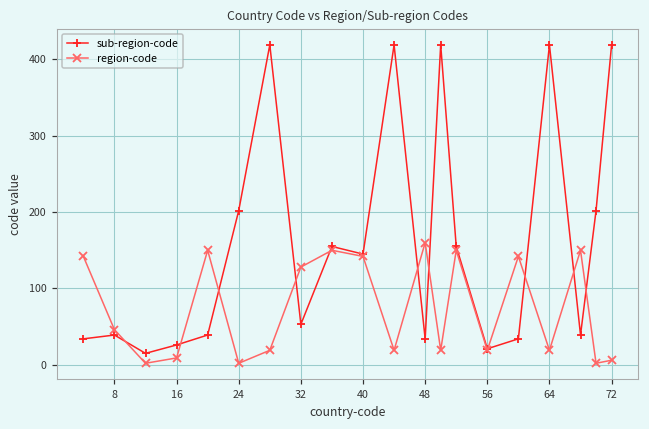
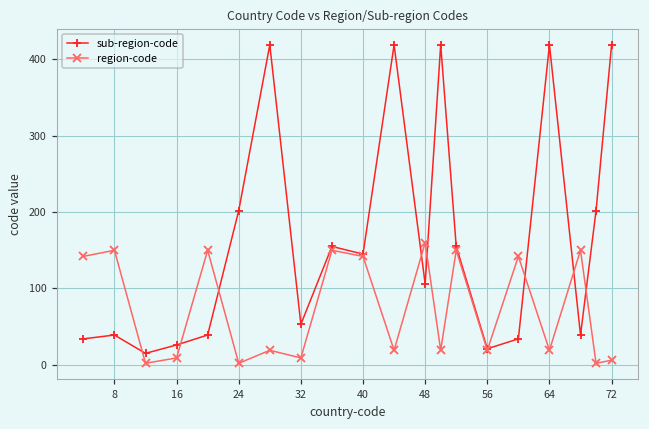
  {
    "sub-region-code": {
      "8": 40,
      "16": 30,
      "24": 200,
      "32": 50,
-     "48": 30,
+     "48": 110,
      "64": 420,
      "72": 420
    },
    "region-code": {
-     "8": 50,
+     "8": 150,
      "16": 10,
      "24": 0,
-     "32": 130,
+     "32": 10,
      "48": 160,
      "64": 20,
      "72": 10
    }
  }
